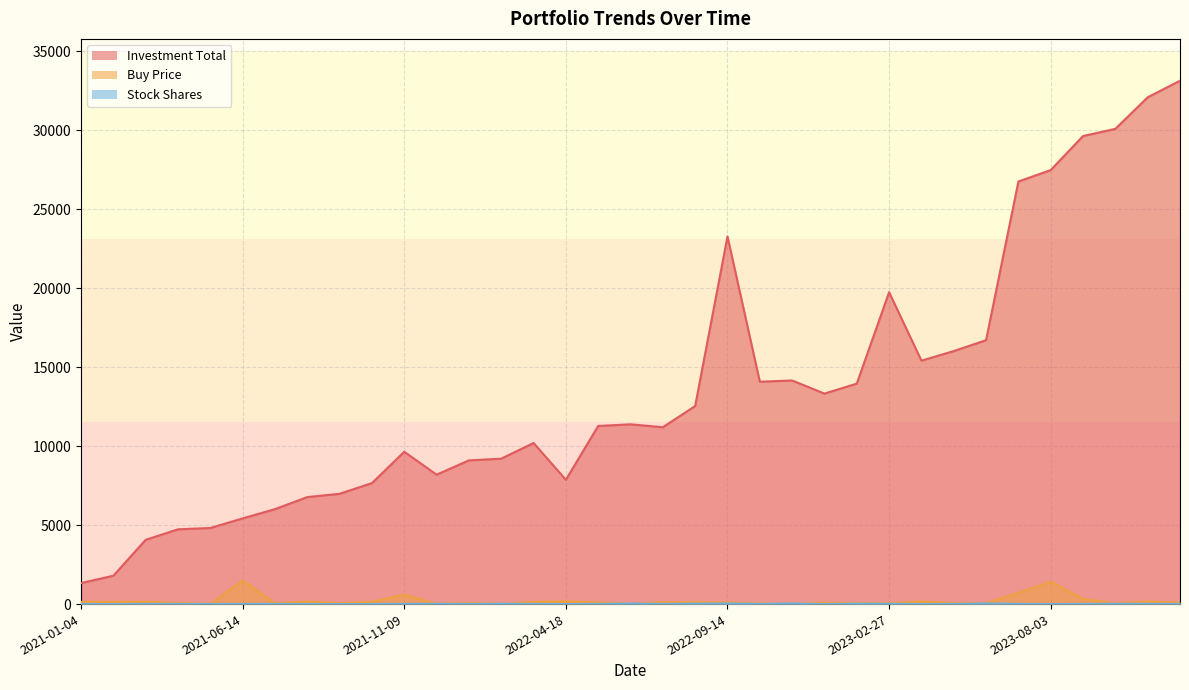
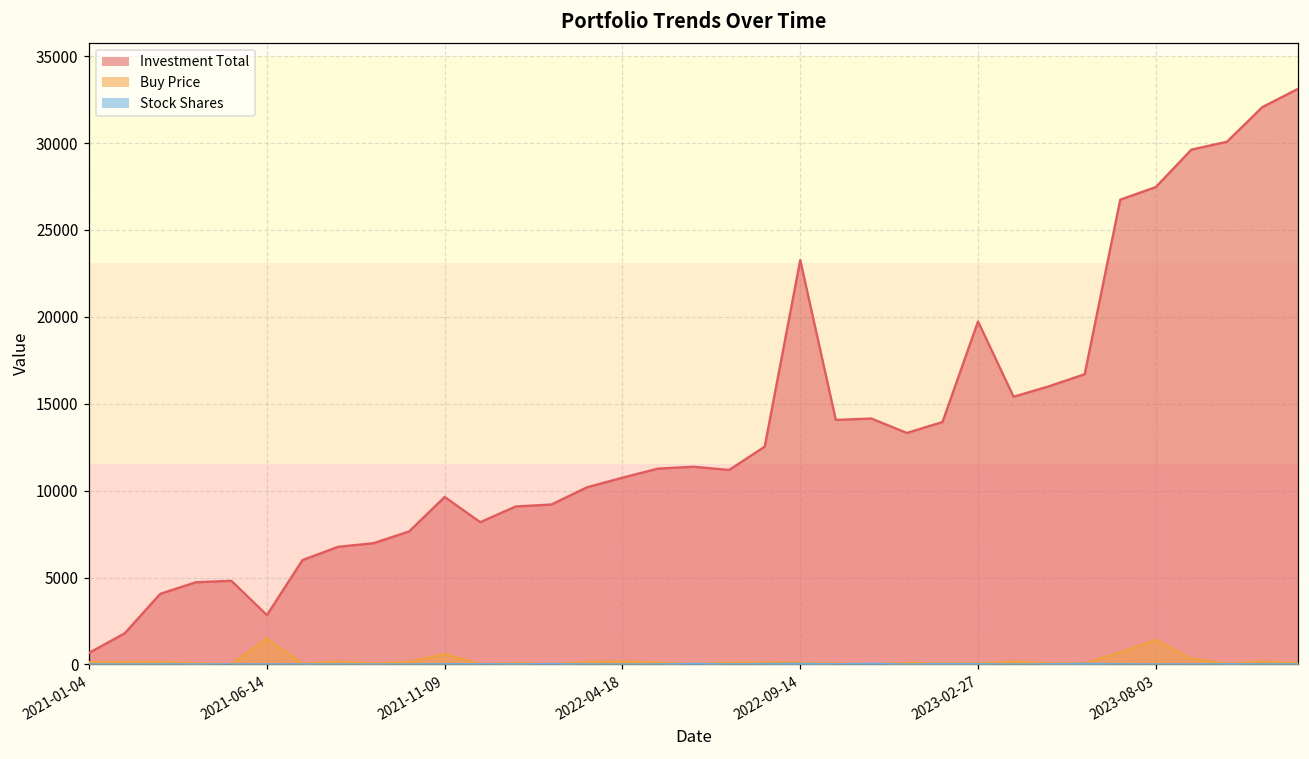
  {
    "Investment Total": {
-     "2021-01-04": 1300,
-     "2021-06-14": 5400,
+     "2021-01-04": 700,
+     "2021-06-14": 2800,
      "2021-11-09": 9600,
-     "2022-04-18": 7900,
+     "2022-04-18": 10700,
      "2022-09-14": 23300,
      "2023-02-27": 19700,
      "2023-08-03": 27500
    },
    "Buy Price": {
      "2021-06-14": 1500,
      "2021-11-09": 600,
      "2022-04-18": 200,
      "2023-08-03": 1400
    },
    "Stock Shares": {
      "2021-06-14": 0,
      "2021-11-09": 0,
      "2022-04-18": 0,
      "2023-08-03": 0
    }
  }
